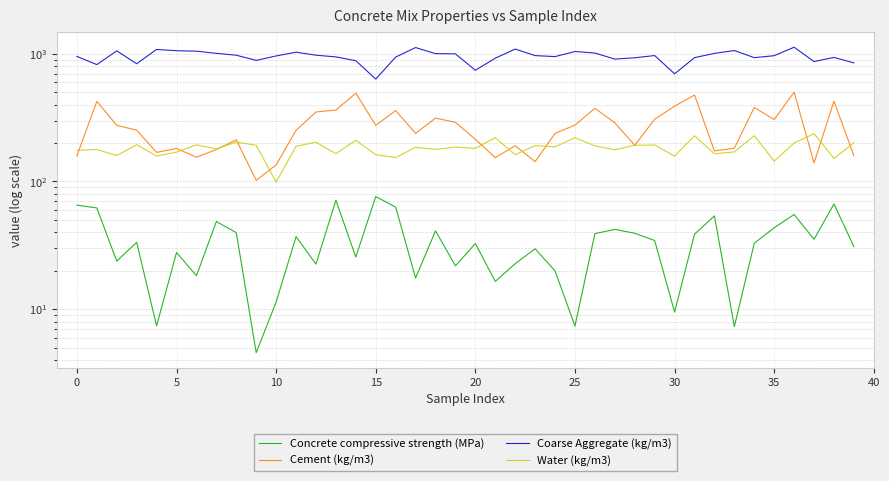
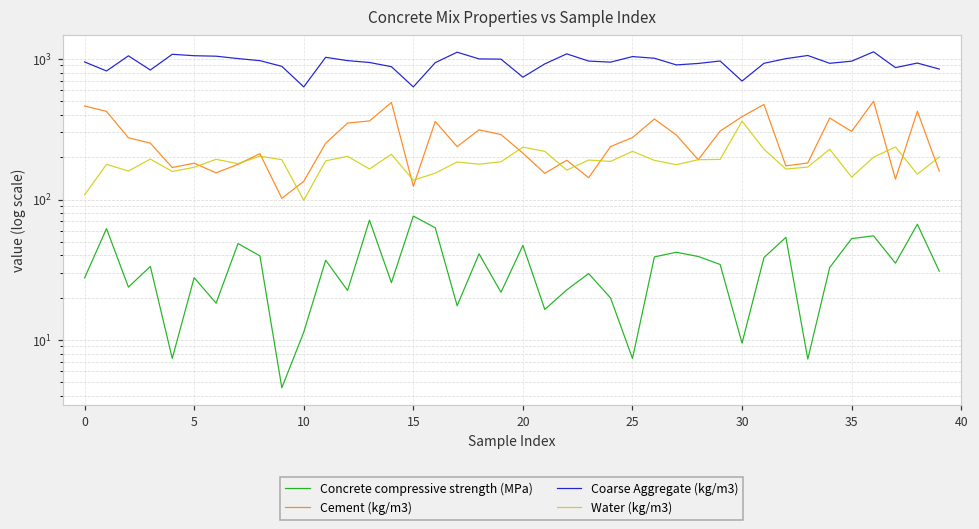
  {
    "Concrete compressive strength (MPa)": {
-     "0": 70,
+     "0": 28,
      "5": 28,
      "10": 11,
      "15": 80,
-     "20": 33,
+     "20": 47,
      "25": 7,
      "30": 10,
-     "35": 43
+     "35": 53
    },
    "Cement (kg/m3)": {
-     "0": 160,
+     "0": 460,
      "5": 180,
      "10": 130,
-     "15": 280,
+     "15": 120,
      "20": 210,
      "25": 280,
      "30": 390,
      "35": 310
    },
    "Coarse Aggregate (kg/m3)": {
      "0": 1000,
      "5": 1100,
-     "10": 1000,
+     "10": 600,
      "15": 600,
      "20": 700,
      "25": 1000,
      "30": 700,
      "35": 1000
    },
    "Water (kg/m3)": {
-     "0": 180,
+     "0": 110,
      "5": 170,
      "10": 100,
-     "15": 160,
-     "20": 180,
+     "15": 140,
+     "20": 240,
      "25": 220,
-     "30": 160,
+     "30": 360,
      "35": 140
    }
  }
